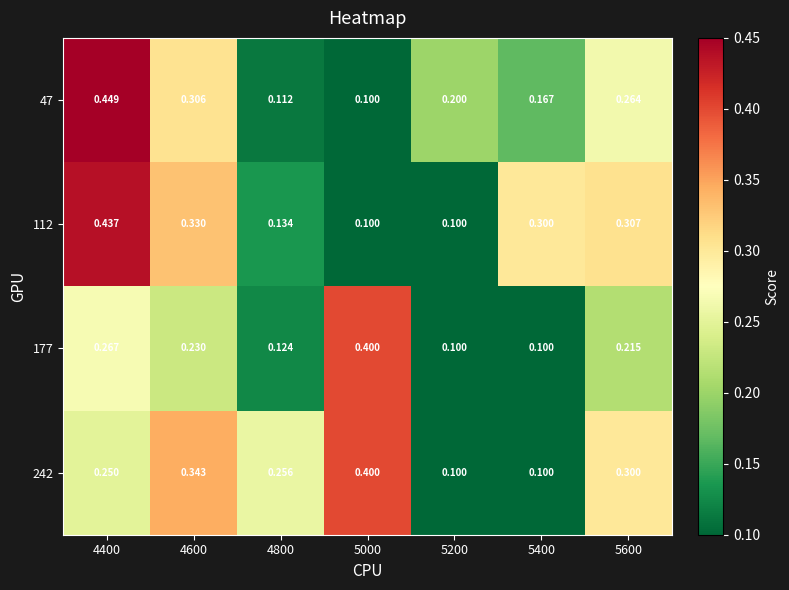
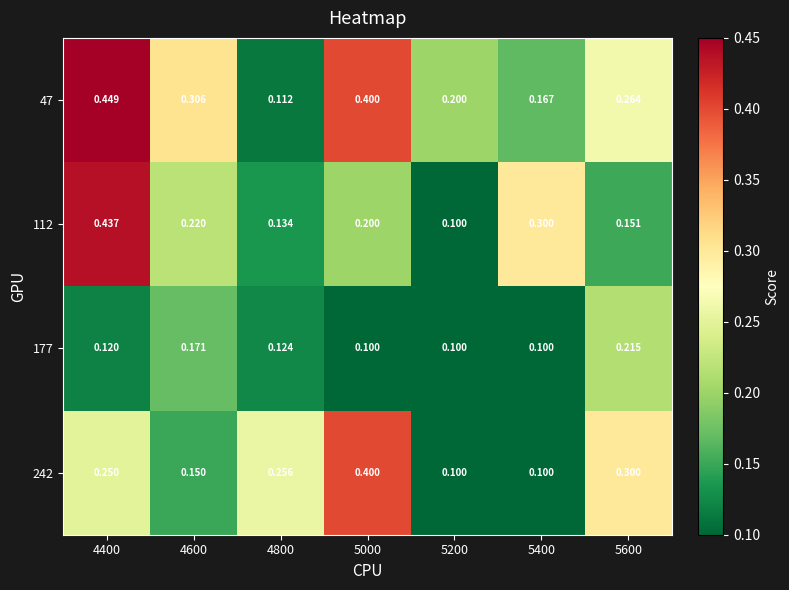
  {
    "47": {
      "4400": 0.449,
      "4600": 0.306,
      "4800": 0.112,
-     "5000": 0.100,
+     "5000": 0.400,
      "5200": 0.200,
      "5400": 0.167,
      "5600": 0.264
    },
    "112": {
      "4400": 0.437,
-     "4600": 0.330,
+     "4600": 0.220,
      "4800": 0.134,
-     "5000": 0.100,
+     "5000": 0.200,
      "5200": 0.100,
      "5400": 0.300,
-     "5600": 0.307
+     "5600": 0.151
    },
    "177": {
-     "4400": 0.267,
-     "4600": 0.230,
+     "4400": 0.120,
+     "4600": 0.171,
      "4800": 0.124,
-     "5000": 0.400,
+     "5000": 0.100,
      "5200": 0.100,
      "5400": 0.100,
      "5600": 0.215
    },
    "242": {
      "4400": 0.250,
-     "4600": 0.343,
+     "4600": 0.150,
      "4800": 0.256,
      "5000": 0.400,
      "5200": 0.100,
      "5400": 0.100,
      "5600": 0.300
    }
  }
